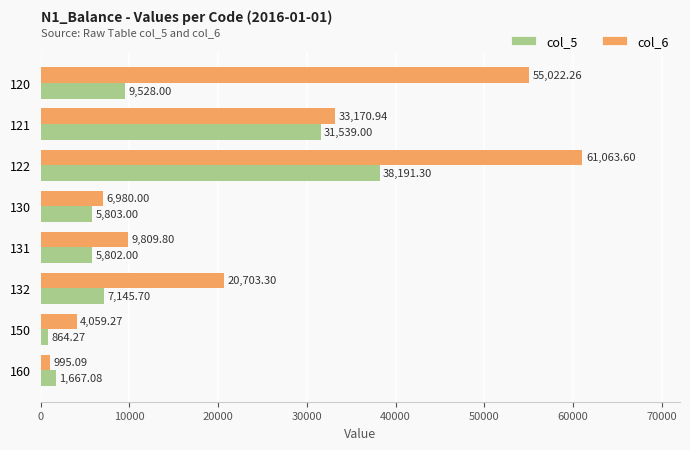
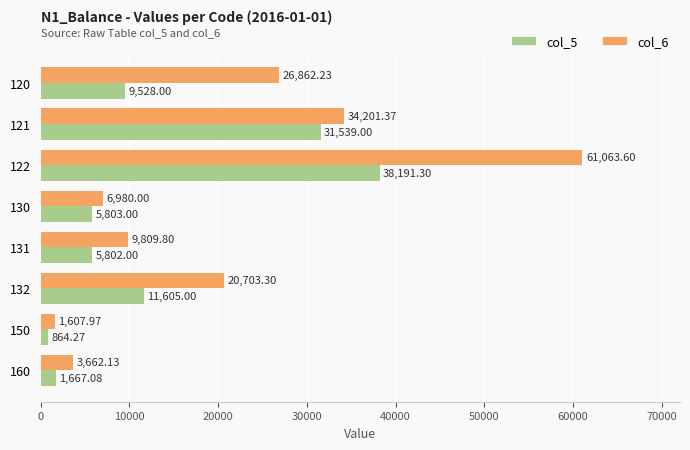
  {
    "col_5": {
      "120": "9,528.00",
      "121": "31,539.00",
      "122": "38,191.30",
      "130": "5,803.00",
      "131": "5,802.00",
-     "132": "7,145.70",
+     "132": "11,605.00",
      "150": "864.27",
      "160": "1,667.08"
    },
    "col_6": {
-     "120": "55,022.26",
-     "121": "33,170.94",
+     "120": "26,862.23",
+     "121": "34,201.37",
      "122": "61,063.60",
      "130": "6,980.00",
      "131": "9,809.80",
      "132": "20,703.30",
-     "150": "4,059.27",
-     "160": "995.09"
+     "150": "1,607.97",
+     "160": "3,662.13"
    }
  }
